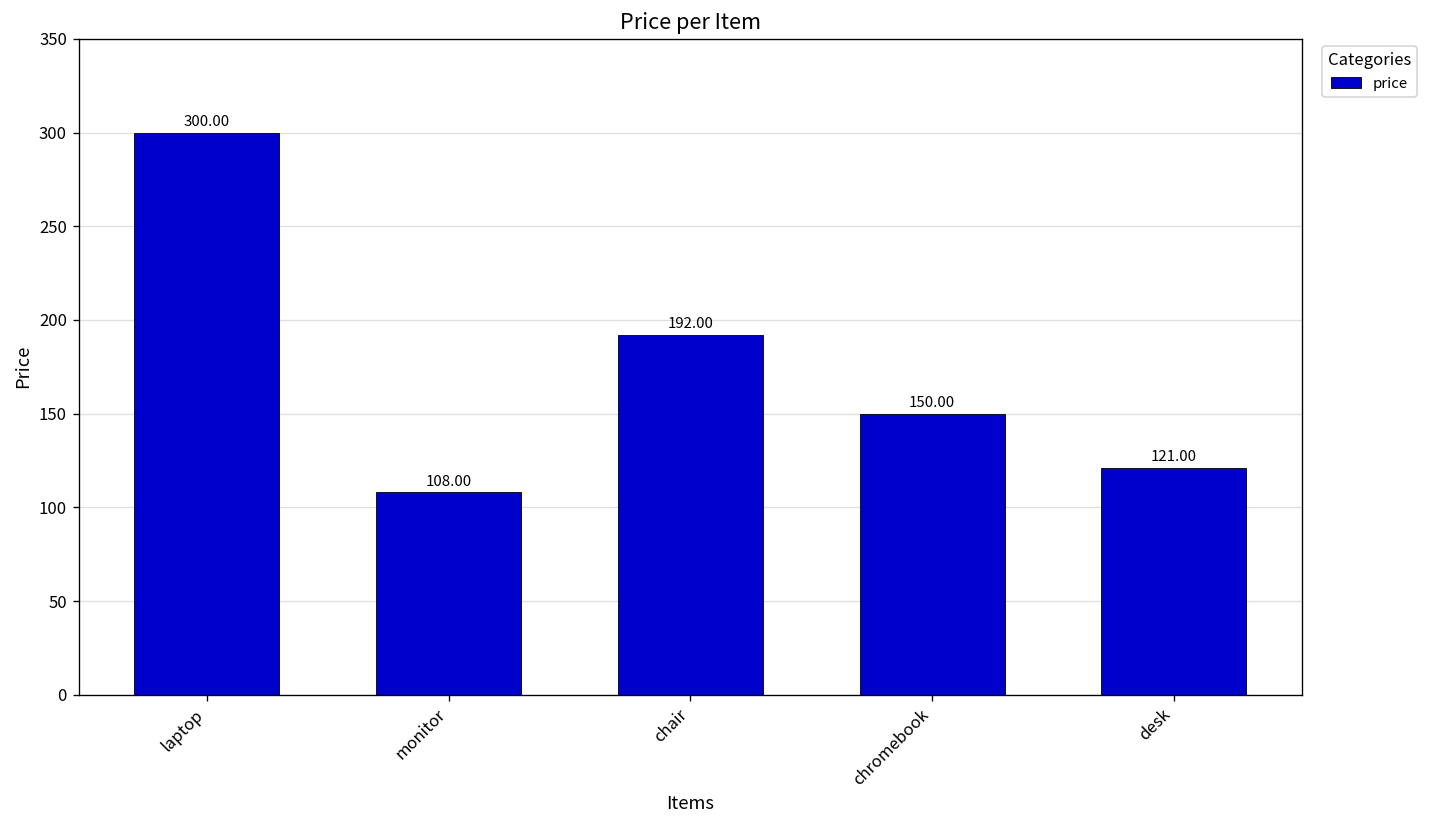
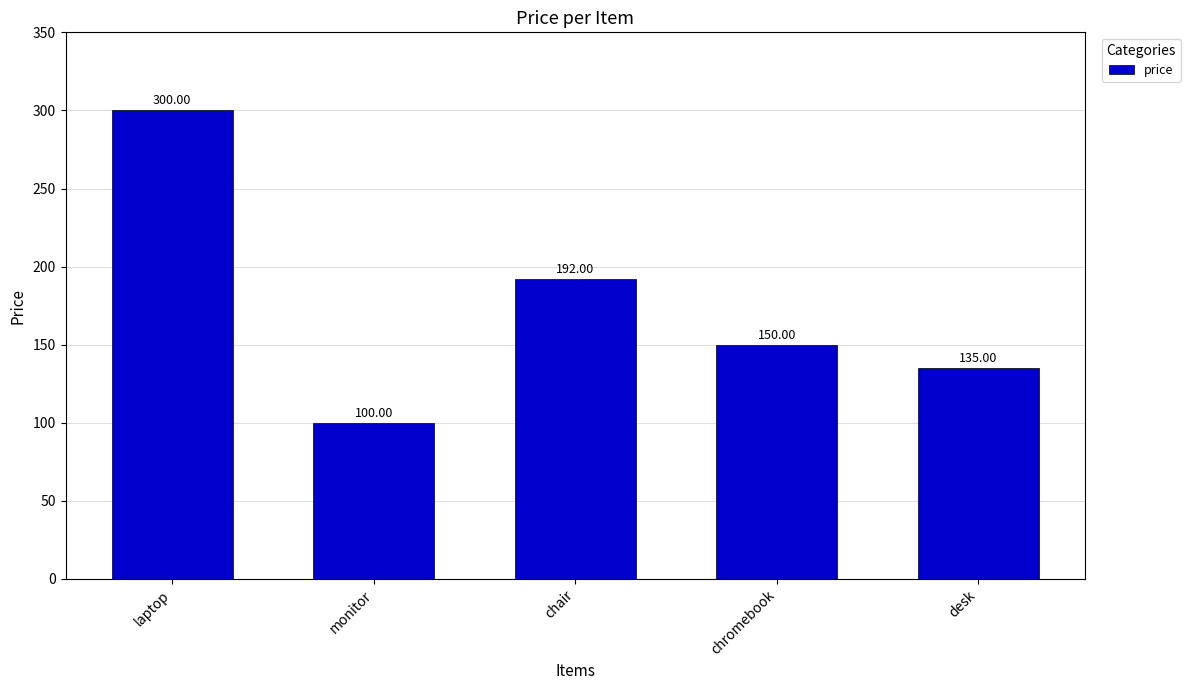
  {
    "laptop": 300.00,
-   "monitor": 108.00,
+   "monitor": 100.00,
    "chair": 192.00,
    "chromebook": 150.00,
-   "desk": 121.00
+   "desk": 135.00
  }
